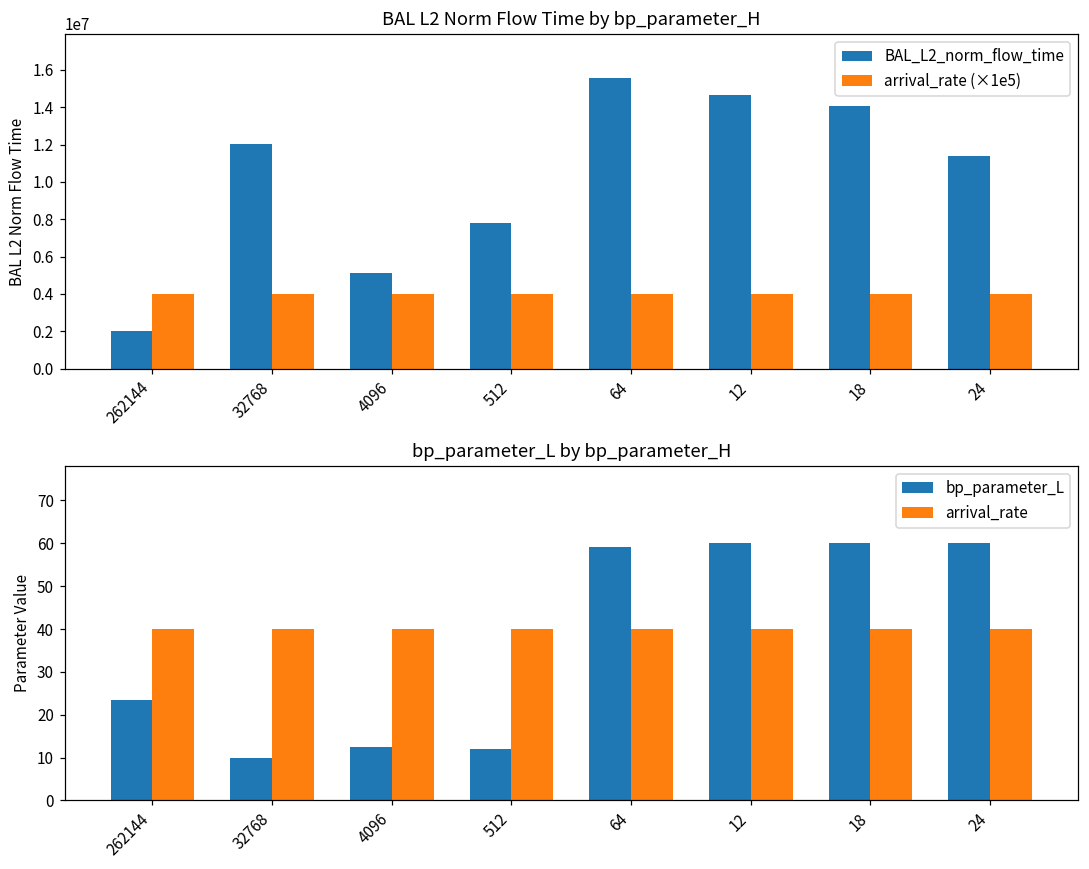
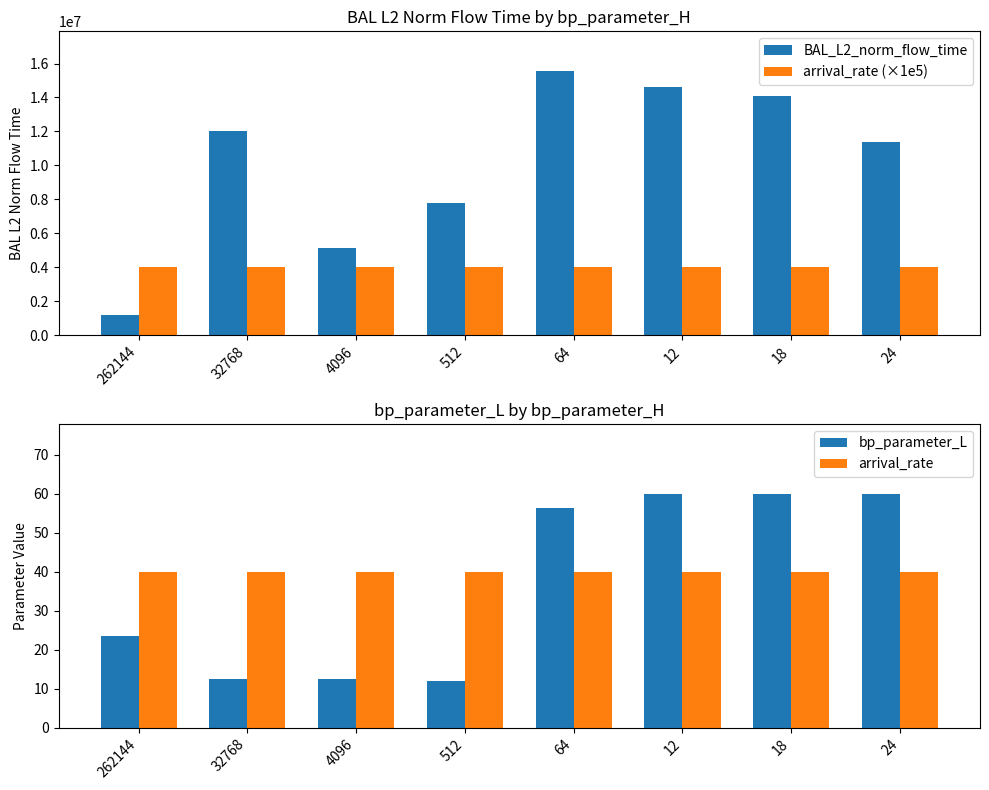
  {
    "BAL L2 Norm Flow Time by bp_parameter_H": {
      "BAL_L2_norm_flow_time": {
-       "262144": 2000000,
+       "262144": 1200000,
        "32768": 12000000,
        "4096": 5100000,
        "512": 7800000,
        "64": 15600000,
        "12": 14600000,
        "18": 14100000,
        "24": 11400000
      },
      "arrival_rate (×1e5)": {
        "262144": 4000000,
        "32768": 4000000,
        "4096": 4000000,
        "512": 4000000,
        "64": 4000000,
        "12": 4000000,
        "18": 4000000,
        "24": 4000000
      }
    },
    "bp_parameter_L by bp_parameter_H": {
      "bp_parameter_L": {
        "262144": 24,
-       "32768": 10,
+       "32768": 13,
        "4096": 12,
        "512": 12,
-       "64": 59,
+       "64": 56,
        "12": 60,
        "18": 60,
        "24": 60
      },
      "arrival_rate": {
        "262144": 40,
        "32768": 40,
        "4096": 40,
        "512": 40,
        "64": 40,
        "12": 40,
        "18": 40,
        "24": 40
      }
    }
  }
